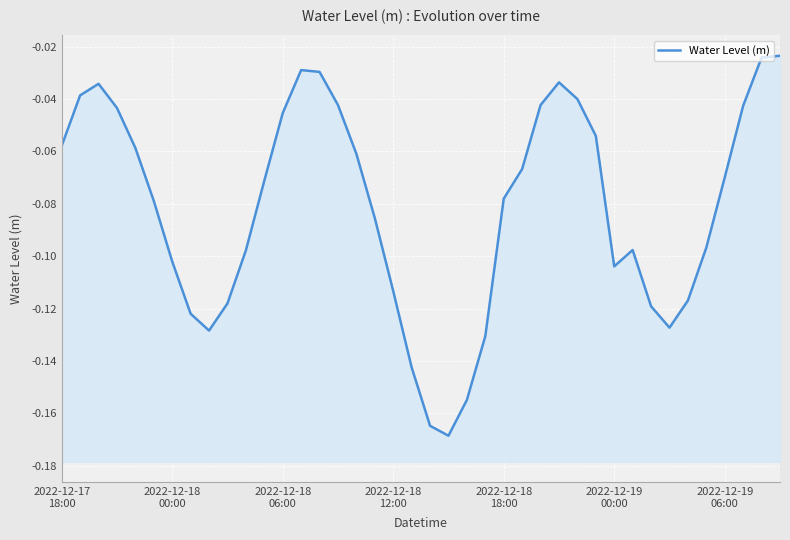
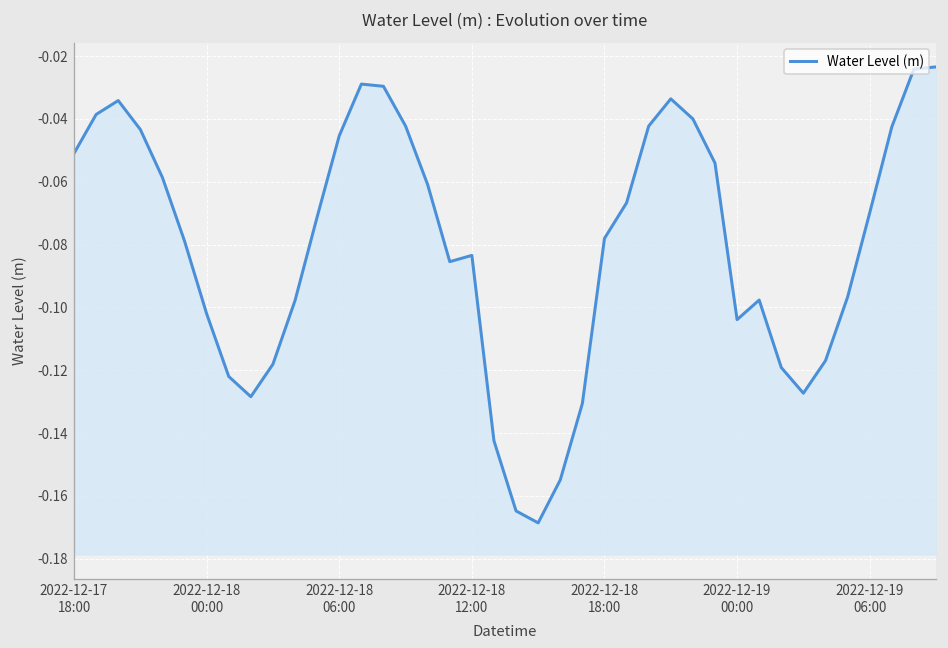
  {
-   "2022-12-17 18:00": -0.058,
+   "2022-12-17 18:00": -0.051,
    "2022-12-18 00:00": -0.102,
    "2022-12-18 06:00": -0.045,
-   "2022-12-18 12:00": -0.113,
+   "2022-12-18 12:00": -0.083,
    "2022-12-18 18:00": -0.078,
    "2022-12-19 00:00": -0.104,
    "2022-12-19 06:00": -0.070
  }
